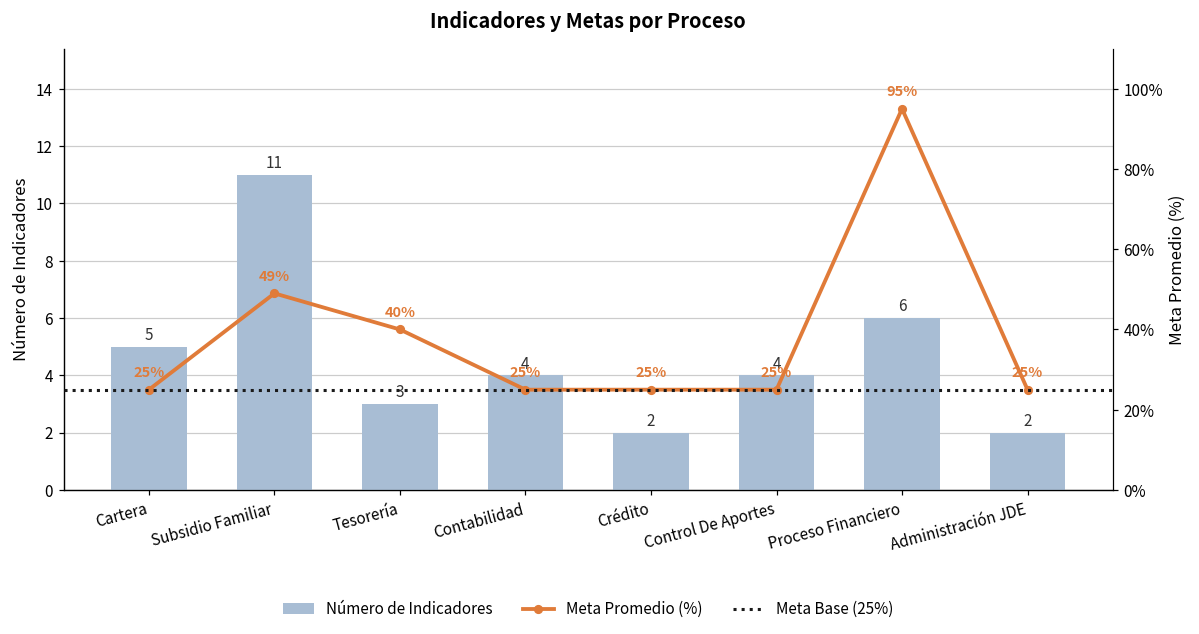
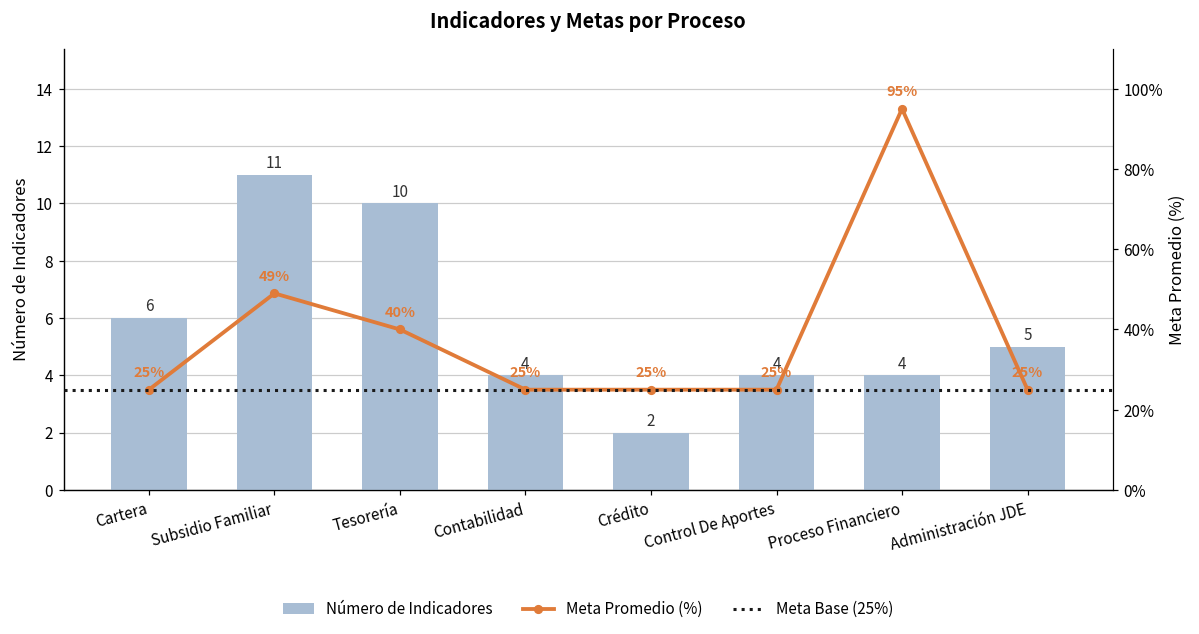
  {
    "Número de Indicadores": {
-     "Cartera": "5",
+     "Cartera": "6",
      "Subsidio Familiar": "11",
-     "Tesorería": "3",
+     "Tesorería": "10",
      "Crédito": "2",
-     "Proceso Financiero": "6",
-     "Administración JDE": "2"
+     "Proceso Financiero": "4",
+     "Administración JDE": "5"
    },
    "Meta Promedio (%)": {
      "Cartera": "25%",
      "Subsidio Familiar": "49%",
      "Tesorería": "40%",
      "Contabilidad": "25%",
      "Crédito": "25%",
      "Control De Aportes": "25%",
      "Proceso Financiero": "95%",
      "Administración JDE": "25%"
    }
  }
